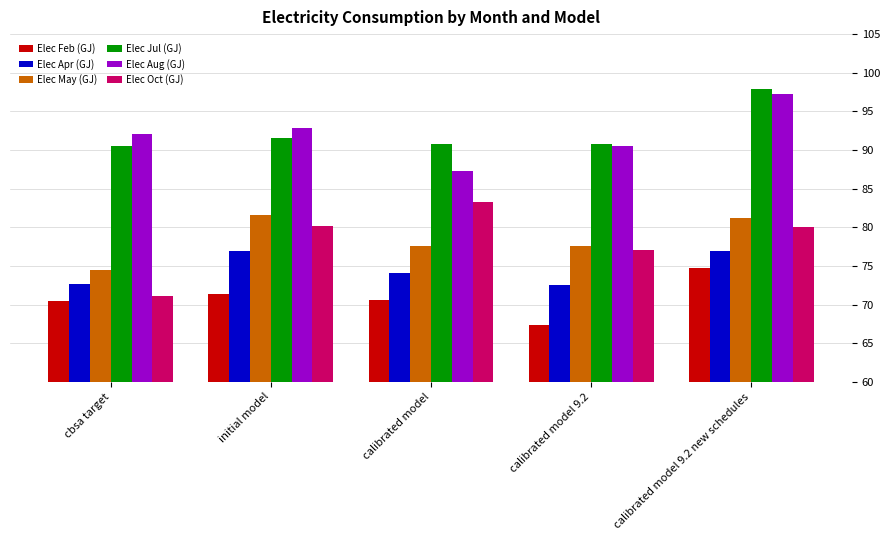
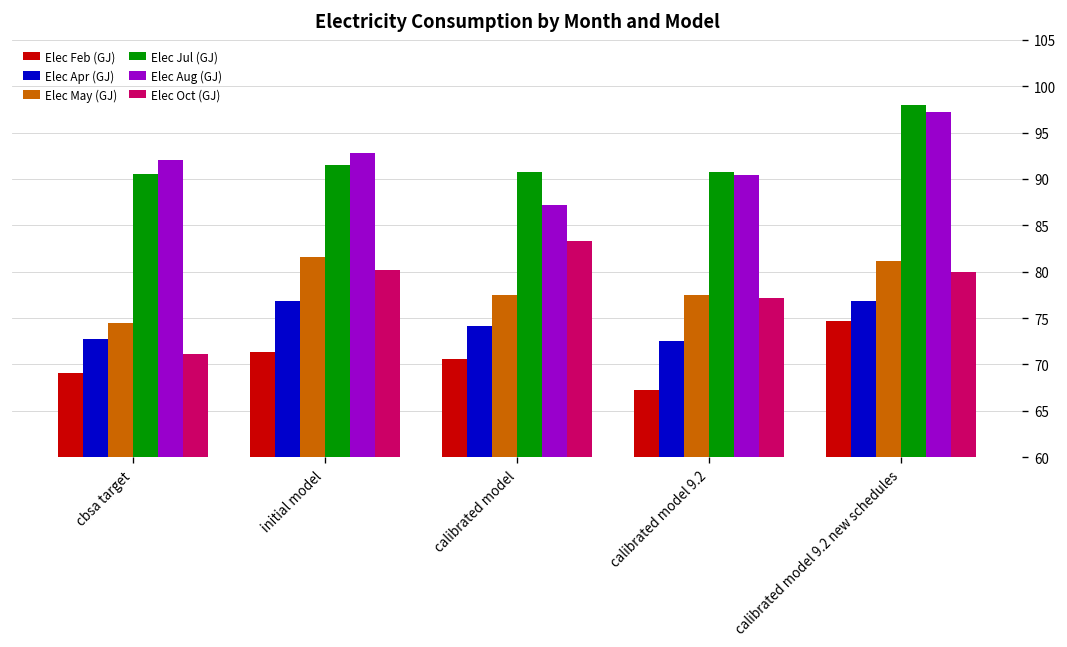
  {
    "Elec Feb (GJ)": {
-     "cbsa target": 70,
+     "cbsa target": 69,
      "initial model": 71,
      "calibrated model": 71,
      "calibrated model 9.2": 67,
      "calibrated model 9.2 new schedules": 75
    },
    "Elec Apr (GJ)": {
      "cbsa target": 73,
      "initial model": 77,
      "calibrated model": 74,
      "calibrated model 9.2": 73,
      "calibrated model 9.2 new schedules": 77
    },
    "Elec May (GJ)": {
      "cbsa target": 74,
      "initial model": 82,
      "calibrated model": 78,
      "calibrated model 9.2": 78,
      "calibrated model 9.2 new schedules": 81
    },
    "Elec Jul (GJ)": {
      "cbsa target": 90,
      "initial model": 91,
      "calibrated model": 91,
      "calibrated model 9.2": 91,
      "calibrated model 9.2 new schedules": 98
    },
    "Elec Aug (GJ)": {
      "cbsa target": 92,
      "initial model": 93,
      "calibrated model": 87,
      "calibrated model 9.2": 90,
      "calibrated model 9.2 new schedules": 97
    },
    "Elec Oct (GJ)": {
      "cbsa target": 71,
      "initial model": 80,
      "calibrated model": 83,
      "calibrated model 9.2": 77,
      "calibrated model 9.2 new schedules": 80
    }
  }
